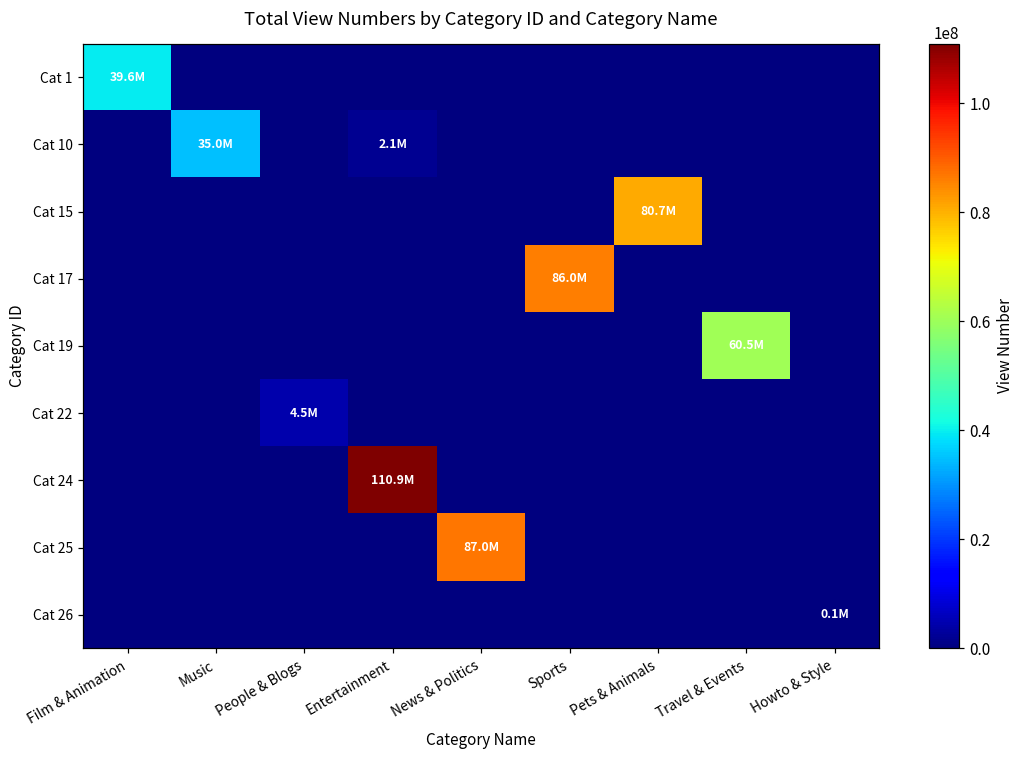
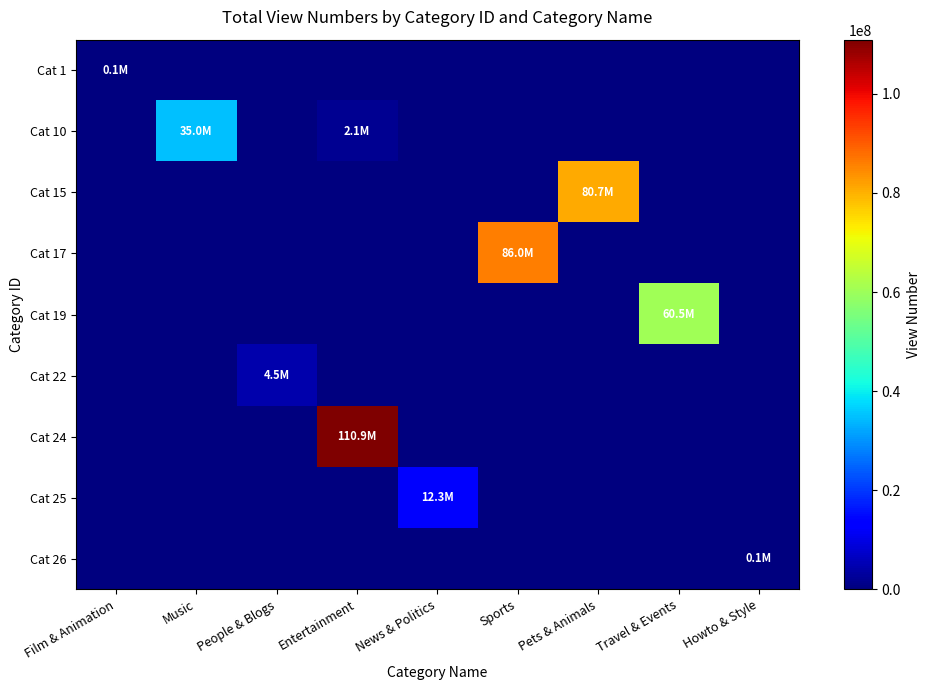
  {
    "Cat 1": {
-     "Film & Animation": "39.6M"
+     "Film & Animation": "0.1M"
    },
    "Cat 10": {
      "Music": "35.0M",
      "Entertainment": "2.1M"
    },
    "Cat 15": {
      "Pets & Animals": "80.7M"
    },
    "Cat 17": {
      "Sports": "86.0M"
    },
    "Cat 19": {
      "Travel & Events": "60.5M"
    },
    "Cat 22": {
      "People & Blogs": "4.5M"
    },
    "Cat 24": {
      "Entertainment": "110.9M"
    },
    "Cat 25": {
-     "News & Politics": "87.0M"
+     "News & Politics": "12.3M"
    },
    "Cat 26": {
      "Howto & Style": "0.1M"
    }
  }
